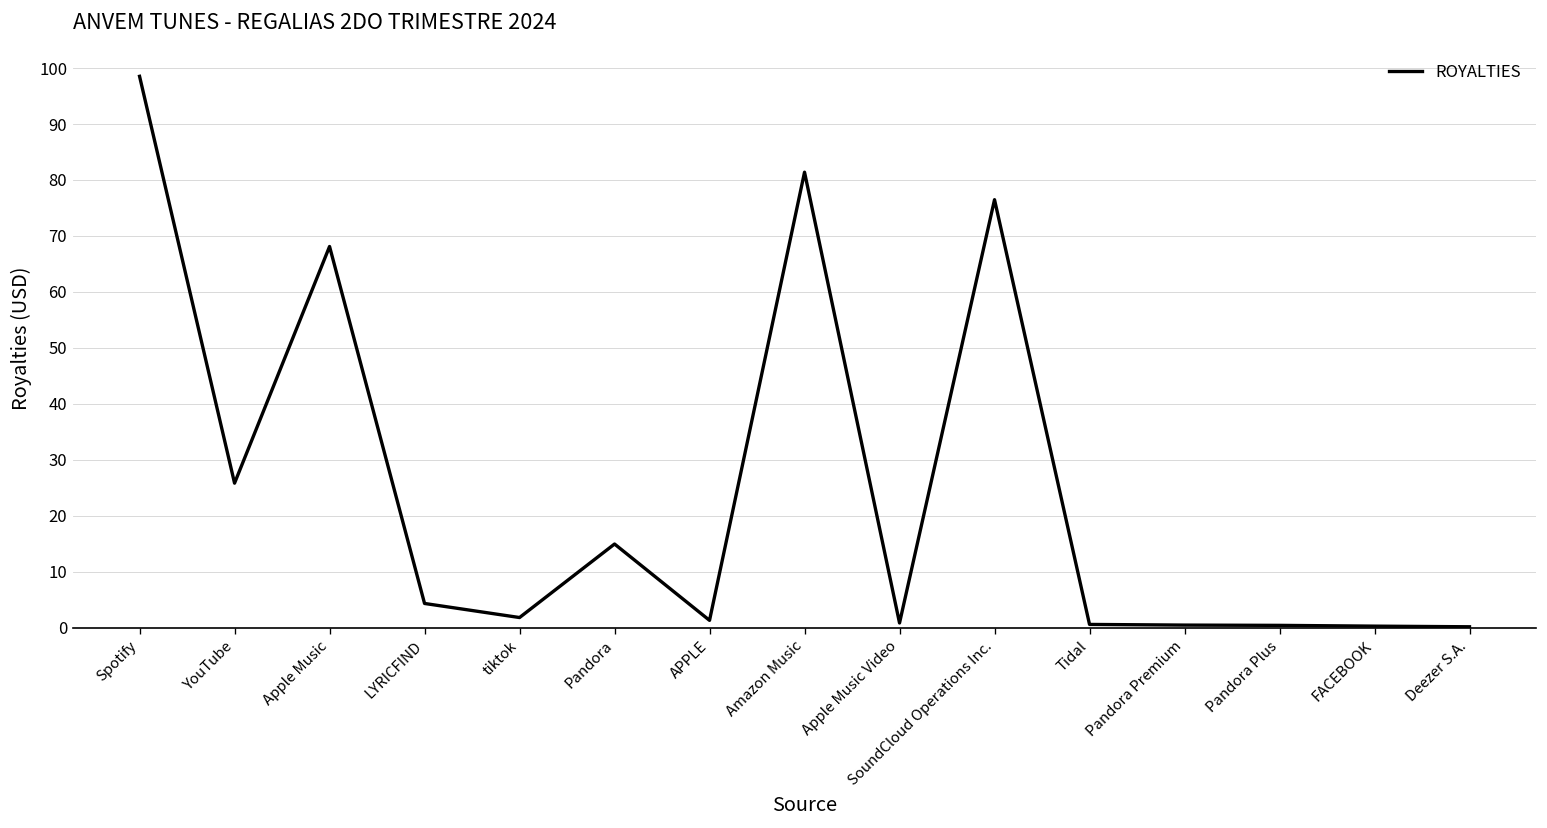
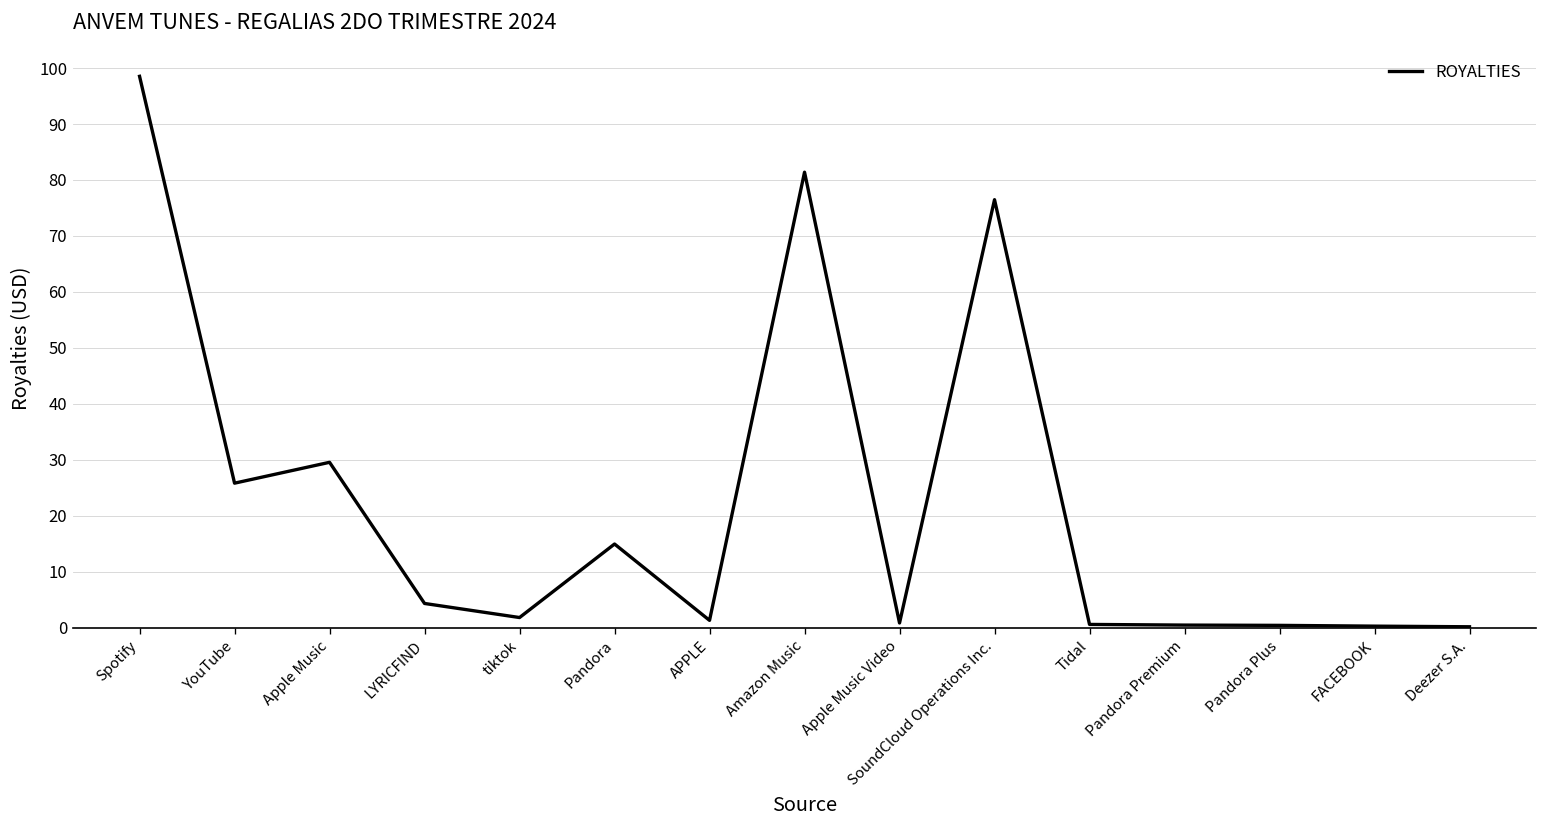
  {
    "Spotify": 99,
    "YouTube": 26,
-   "Apple Music": 68,
+   "Apple Music": 30,
    "LYRICFIND": 4,
    "tiktok": 2,
    "Pandora": 15,
    "APPLE": 1,
    "Amazon Music": 81,
    "Apple Music Video": 1,
    "SoundCloud Operations Inc.": 76,
    "Tidal": 1,
    "Pandora Premium": 0,
    "Pandora Plus": 0,
    "FACEBOOK": 0,
    "Deezer S.A.": 0
  }
